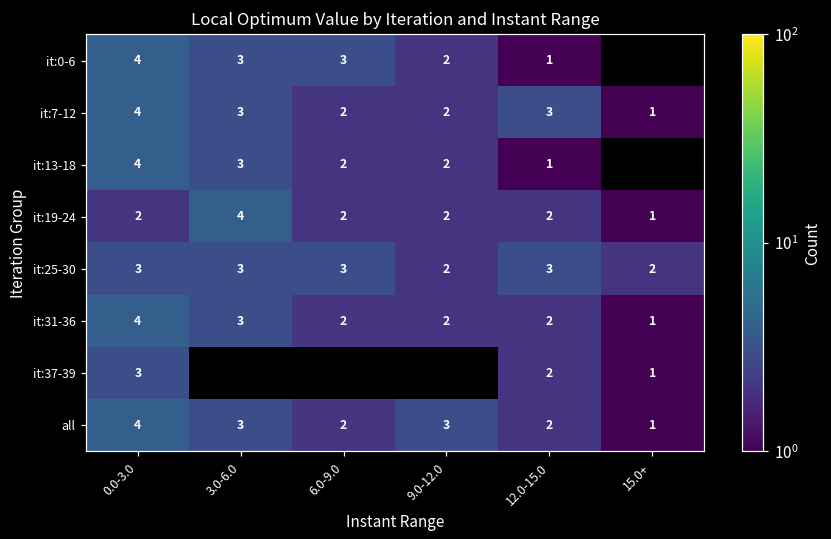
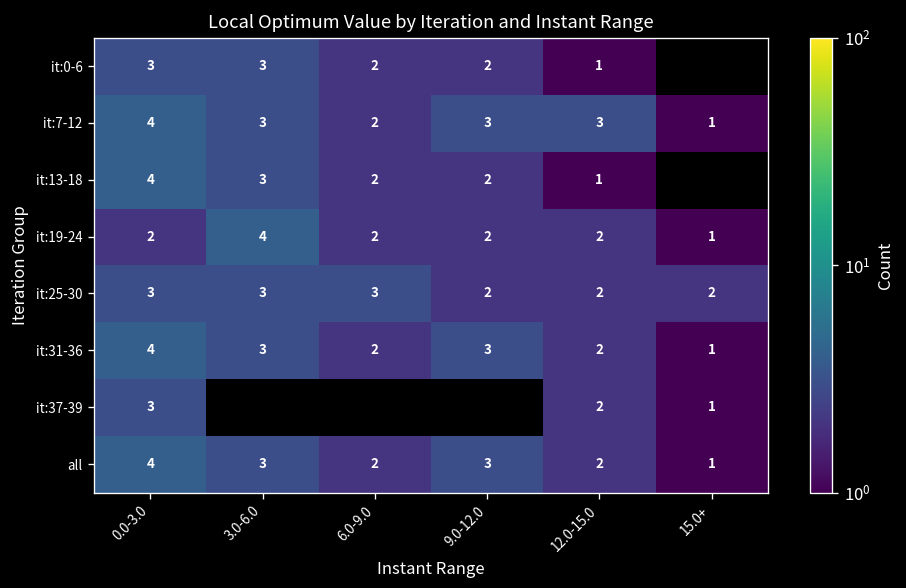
  {
    "it:0-6": {
-     "0.0-3.0": 4,
+     "0.0-3.0": 3,
      "3.0-6.0": 3,
-     "6.0-9.0": 3,
+     "6.0-9.0": 2,
      "9.0-12.0": 2,
      "12.0-15.0": 1
    },
    "it:7-12": {
      "0.0-3.0": 4,
      "3.0-6.0": 3,
      "6.0-9.0": 2,
-     "9.0-12.0": 2,
+     "9.0-12.0": 3,
      "12.0-15.0": 3,
      "15.0+": 1
    },
    "it:13-18": {
      "0.0-3.0": 4,
      "3.0-6.0": 3,
      "6.0-9.0": 2,
      "9.0-12.0": 2,
      "12.0-15.0": 1
    },
    "it:19-24": {
      "0.0-3.0": 2,
      "3.0-6.0": 4,
      "6.0-9.0": 2,
      "9.0-12.0": 2,
      "12.0-15.0": 2,
      "15.0+": 1
    },
    "it:25-30": {
      "0.0-3.0": 3,
      "3.0-6.0": 3,
      "6.0-9.0": 3,
      "9.0-12.0": 2,
-     "12.0-15.0": 3,
+     "12.0-15.0": 2,
      "15.0+": 2
    },
    "it:31-36": {
      "0.0-3.0": 4,
      "3.0-6.0": 3,
      "6.0-9.0": 2,
-     "9.0-12.0": 2,
+     "9.0-12.0": 3,
      "12.0-15.0": 2,
      "15.0+": 1
    },
    "it:37-39": {
      "0.0-3.0": 3,
      "12.0-15.0": 2,
      "15.0+": 1
    },
    "all": {
      "0.0-3.0": 4,
      "3.0-6.0": 3,
      "6.0-9.0": 2,
      "9.0-12.0": 3,
      "12.0-15.0": 2,
      "15.0+": 1
    }
  }
